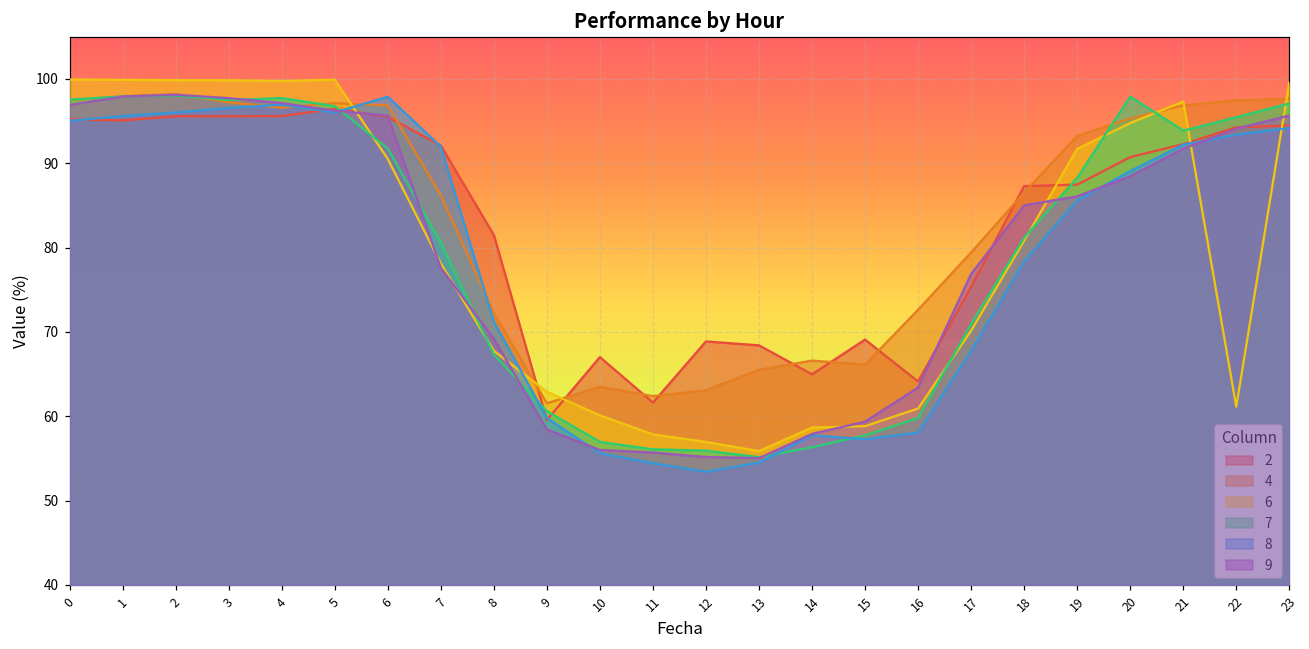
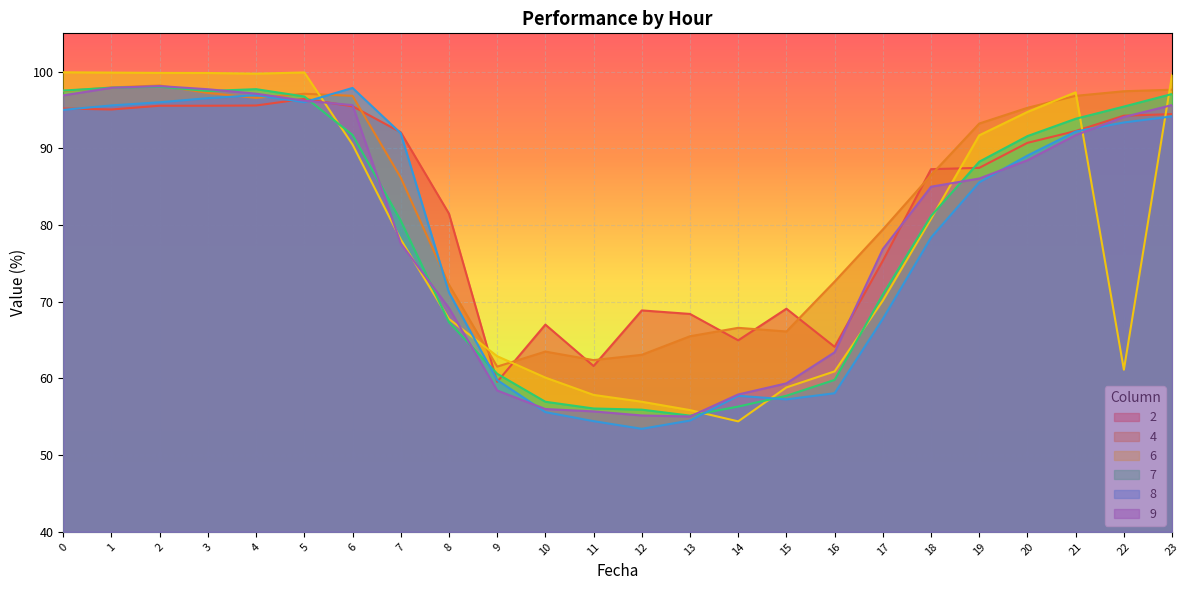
  {
    "6": {
      "0": 100,
      "1": 100,
      "2": 100,
      "3": 100,
      "4": 100,
      "5": 100,
      "6": 91,
      "7": 78,
      "8": 68,
      "9": 63,
      "10": 60,
      "11": 58,
      "12": 57,
      "13": 56,
-     "14": 59,
+     "14": 54,
      "15": 59,
      "16": 61,
      "17": 70,
      "18": 81,
      "19": 92,
      "20": 95,
      "21": 97,
      "22": 61,
      "23": 100
    },
    "7": {
      "4": 98,
      "6": 92,
      "7": 81,
      "8": 67,
      "9": 61,
      "10": 57,
      "11": 56,
      "12": 56,
      "14": 56,
      "15": 58,
      "16": 60,
      "17": 71,
      "18": 81,
      "19": 88,
-     "20": 98,
+     "20": 92,
      "21": 94,
      "22": 95,
      "23": 97
    },
    "8": {
      "1": 96,
      "2": 96,
      "3": 97,
      "6": 98,
      "8": 71,
      "10": 56,
      "11": 54,
      "12": 53,
      "13": 55,
      "15": 57,
      "16": 58,
      "17": 68,
      "18": 78,
      "19": 86,
      "20": 89,
      "22": 93
    },
    "9": {
      "0": 97,
      "7": 78,
      "8": 69,
      "9": 58,
      "10": 56,
      "11": 56,
      "12": 55,
      "15": 59,
      "16": 63,
      "17": 77,
      "18": 85,
      "19": 86,
      "20": 88,
      "21": 92,
      "23": 96
    }
  }
